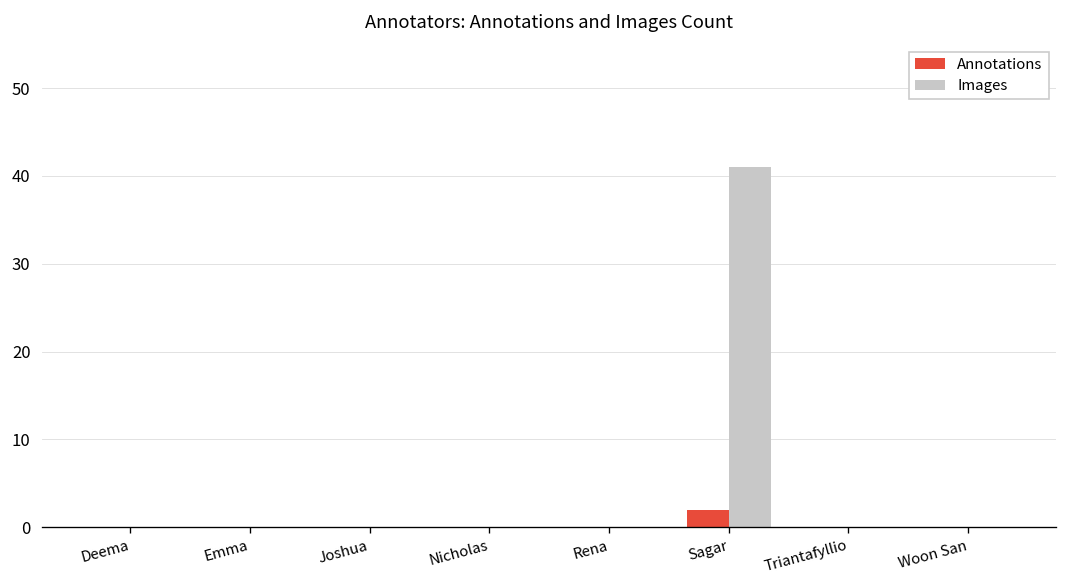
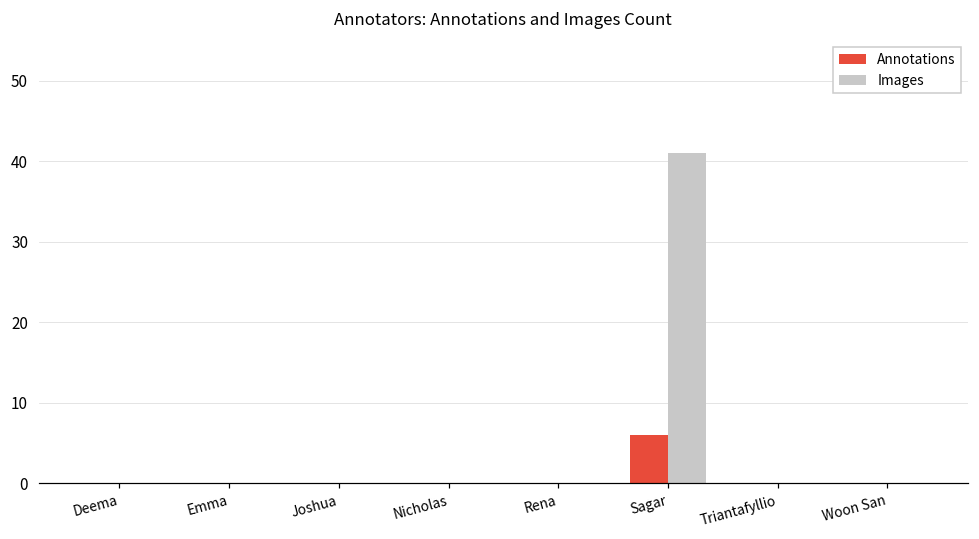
  {
    "Annotations": {
      "Deema": 0,
      "Emma": 0,
      "Joshua": 0,
      "Nicholas": 0,
      "Rena": 0,
-     "Sagar": 2,
+     "Sagar": 6,
      "Triantafyllio": 0,
      "Woon San": 0
    },
    "Images": {
      "Deema": 0,
      "Emma": 0,
      "Joshua": 0,
      "Nicholas": 0,
      "Rena": 0,
      "Sagar": 41,
      "Triantafyllio": 0,
      "Woon San": 0
    }
  }
